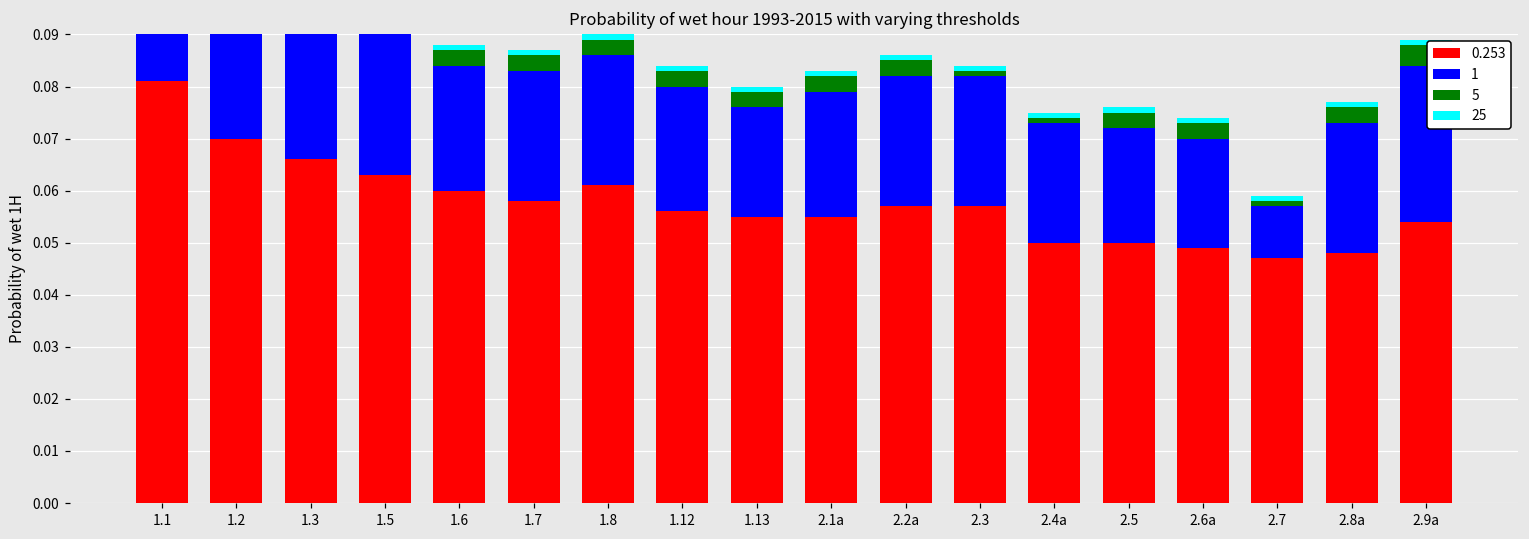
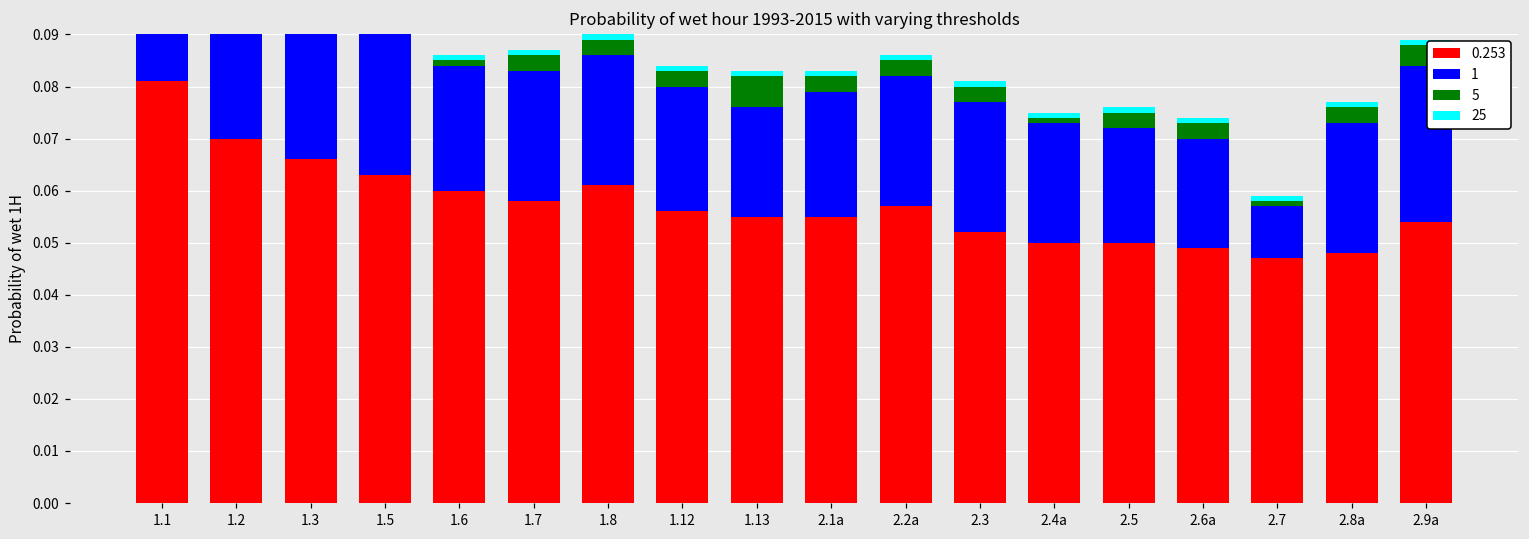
  {
    "0.253": {
      "1.1": 0.081,
      "1.2": 0.070,
      "1.3": 0.066,
      "1.5": 0.063,
      "1.6": 0.060,
      "1.7": 0.058,
      "1.8": 0.061,
      "1.12": 0.056,
      "1.13": 0.055,
      "2.1a": 0.055,
      "2.2a": 0.057,
-     "2.3": 0.057,
+     "2.3": 0.052,
      "2.4a": 0.050,
      "2.5": 0.050,
      "2.6a": 0.049,
      "2.7": 0.047,
      "2.8a": 0.048,
      "2.9a": 0.054
    },
    "1": {
      "1.5": 0.027,
      "1.6": 0.024,
      "1.7": 0.025,
      "1.8": 0.025,
      "1.12": 0.024,
      "1.13": 0.021,
      "2.1a": 0.024,
      "2.2a": 0.025,
      "2.3": 0.025,
      "2.4a": 0.023,
      "2.5": 0.022,
      "2.6a": 0.021,
      "2.7": 0.010,
      "2.8a": 0.025,
      "2.9a": 0.030
    },
    "5": {
-     "1.6": 0.003,
+     "1.6": 0.001,
      "1.7": 0.003,
      "1.8": 0.003,
      "1.12": 0.003,
-     "1.13": 0.003,
+     "1.13": 0.006,
      "2.1a": 0.003,
      "2.2a": 0.003,
-     "2.3": 0.001,
+     "2.3": 0.003,
      "2.4a": 0.001,
      "2.5": 0.003,
      "2.6a": 0.003,
      "2.7": 0.001,
      "2.8a": 0.003,
      "2.9a": 0.004
    },
    "25": {
      "1.6": 0.001,
      "1.7": 0.001,
      "1.8": 0.001,
      "1.12": 0.001,
      "1.13": 0.001,
      "2.1a": 0.001,
      "2.2a": 0.001,
      "2.3": 0.001,
      "2.4a": 0.001,
      "2.5": 0.001,
      "2.6a": 0.001,
      "2.7": 0.001,
      "2.8a": 0.001,
      "2.9a": 0.001
    }
  }
